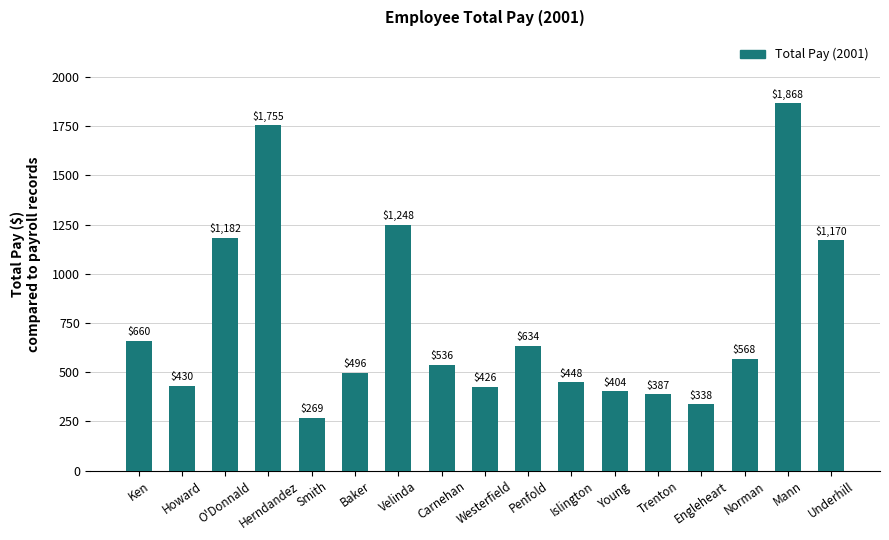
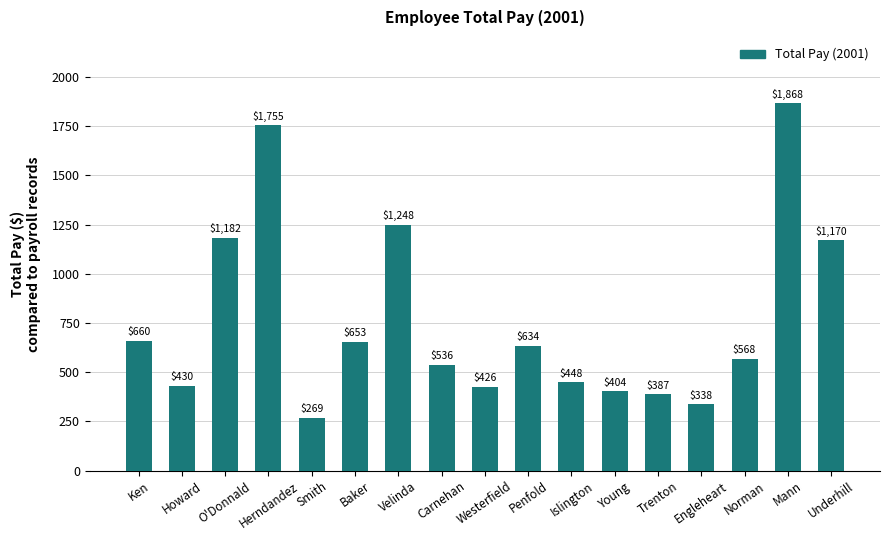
  {
    "Ken": "$660",
    "Howard": "$430",
    "O'Donnald": "$1,182",
    "Herndandez": "$1,755",
    "Smith": "$269",
-   "Baker": "$496",
+   "Baker": "$653",
    "Velinda": "$1,248",
    "Carnehan": "$536",
    "Westerfield": "$426",
    "Penfold": "$634",
    "Islington": "$448",
    "Young": "$404",
    "Trenton": "$387",
    "Engleheart": "$338",
    "Norman": "$568",
    "Mann": "$1,868",
    "Underhill": "$1,170"
  }
